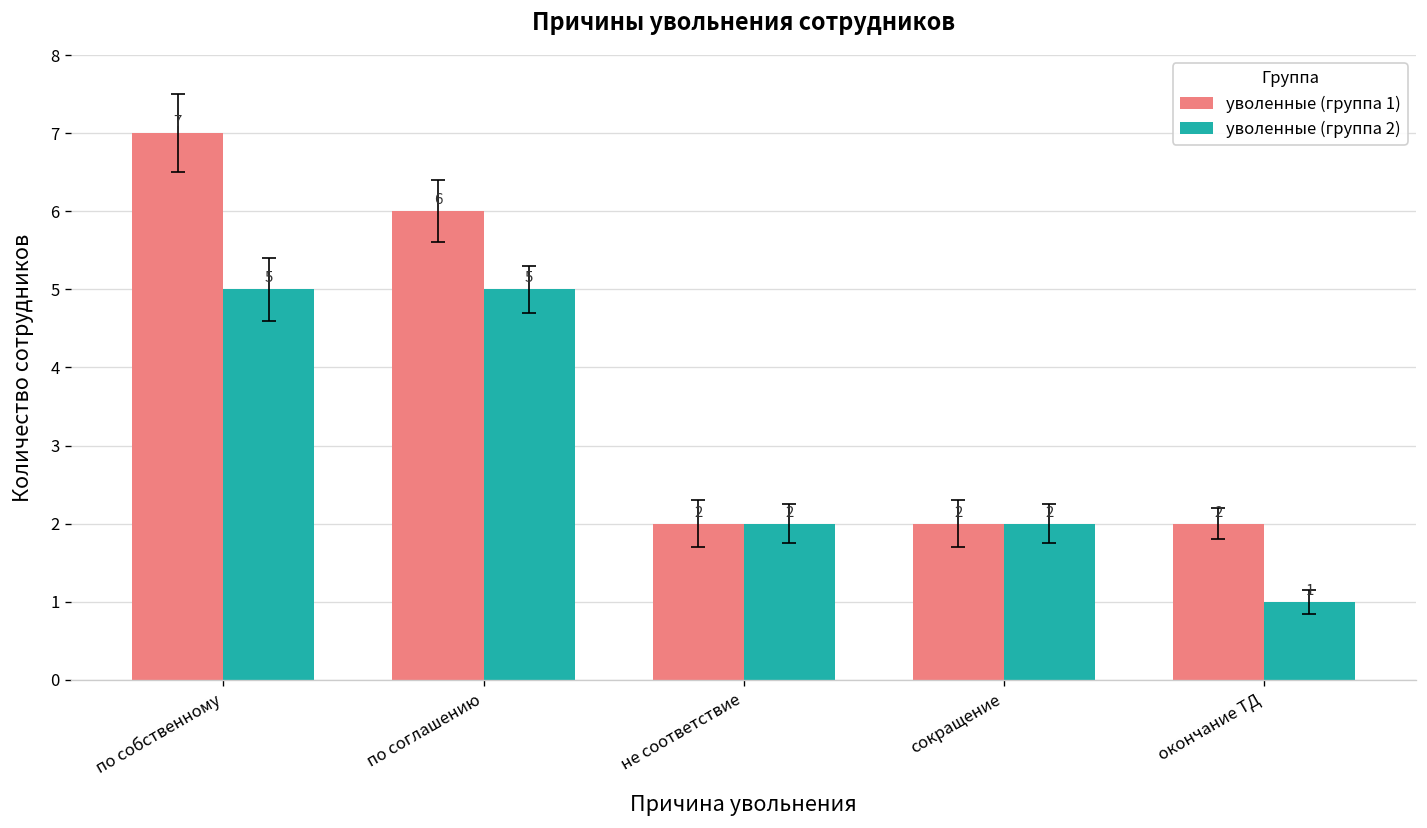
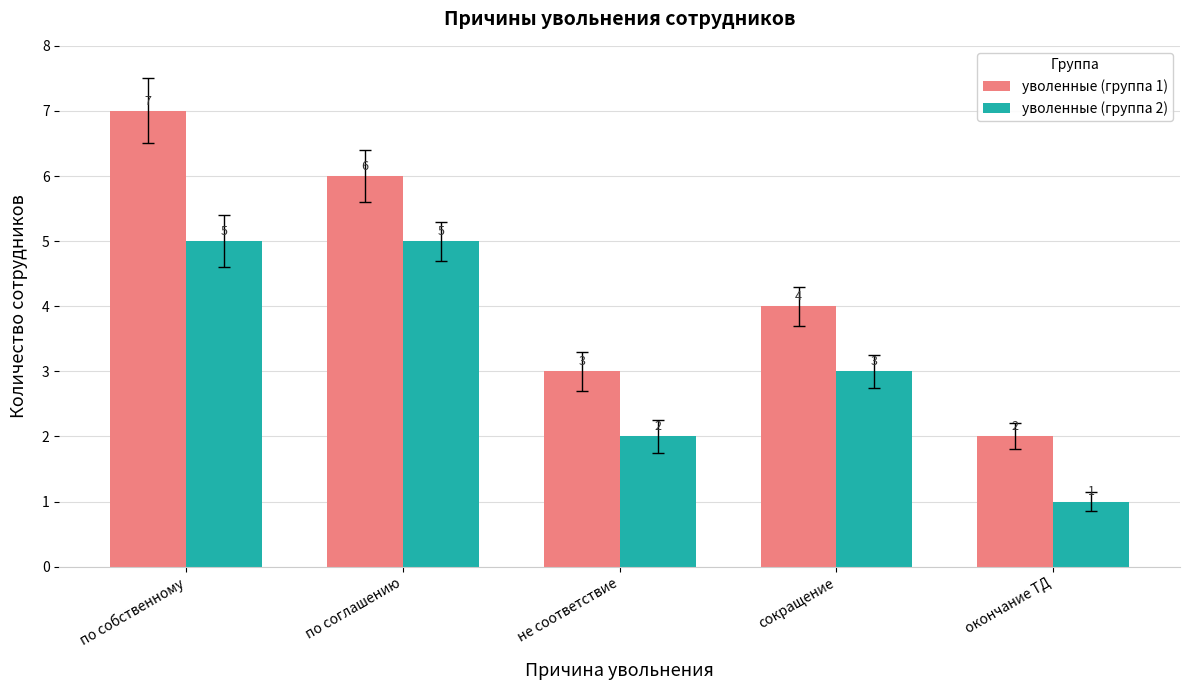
  {
    "уволенные (группа 1)": {
      "по собственному": 7,
      "по соглашению": 6,
-     "не соответствие": 2,
-     "сокращение": 2
+     "не соответствие": 3,
+     "сокращение": 4
    },
    "уволенные (группа 2)": {
      "по собственному": 5,
      "по соглашению": 5,
-     "сокращение": 2
+     "сокращение": 3
    }
  }
